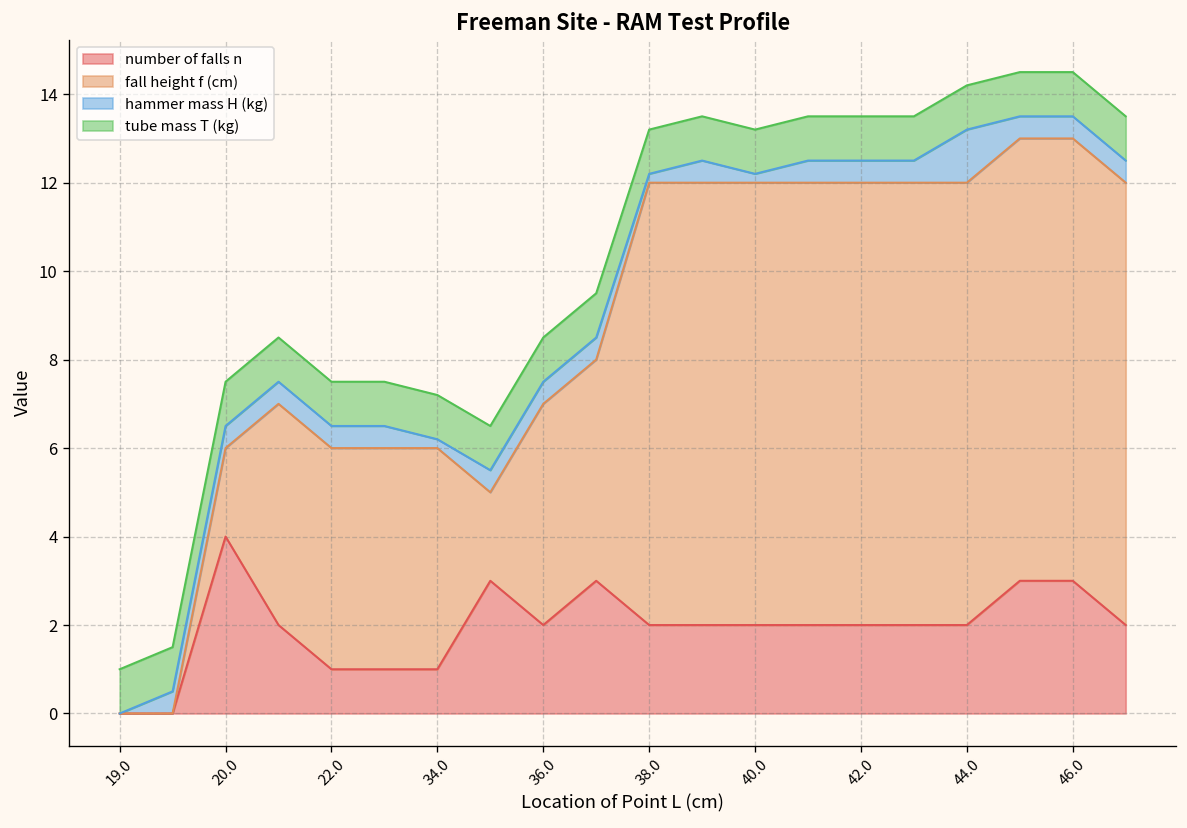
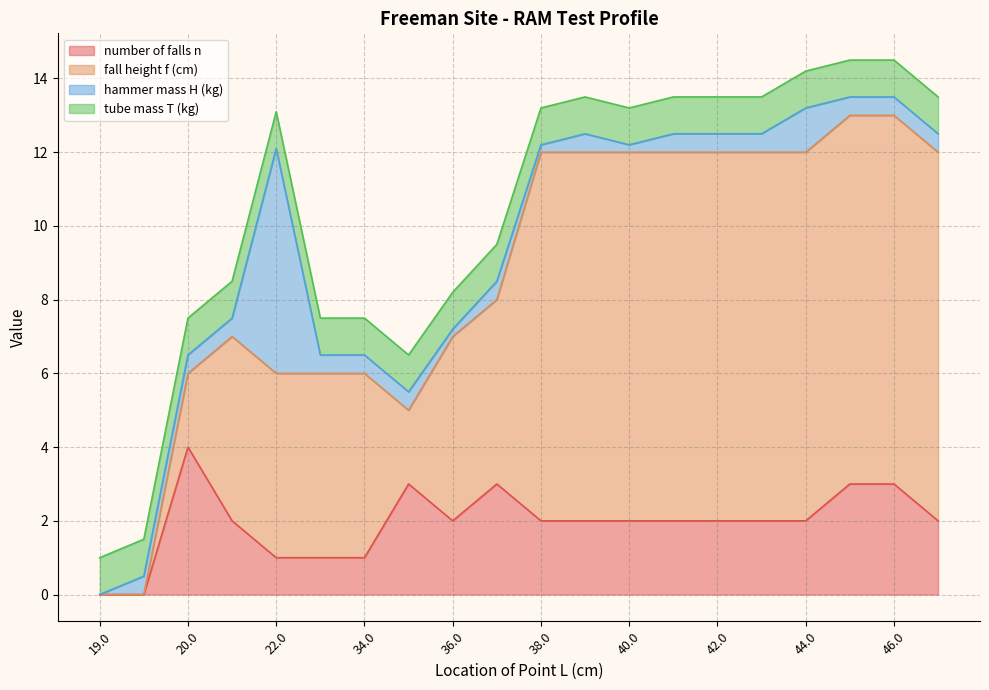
  {
    "hammer mass H (kg)": {
      "20.0": 0.5,
-     "22.0": 0.5,
-     "34.0": 0.2,
-     "36.0": 0.5,
+     "22.0": 6.1,
+     "34.0": 0.5,
+     "36.0": 0.2,
      "38.0": 0.2,
      "40.0": 0.2,
      "42.0": 0.5,
      "44.0": 1.2,
      "46.0": 0.5
    },
    "tube mass T (kg)": {
      "19.0": 1.0,
      "20.0": 1.0,
      "22.0": 1.0,
      "34.0": 1.0,
      "36.0": 1.0,
      "38.0": 1.0,
      "40.0": 1.0,
      "42.0": 1.0,
      "44.0": 1.0,
      "46.0": 1.0
    }
  }
